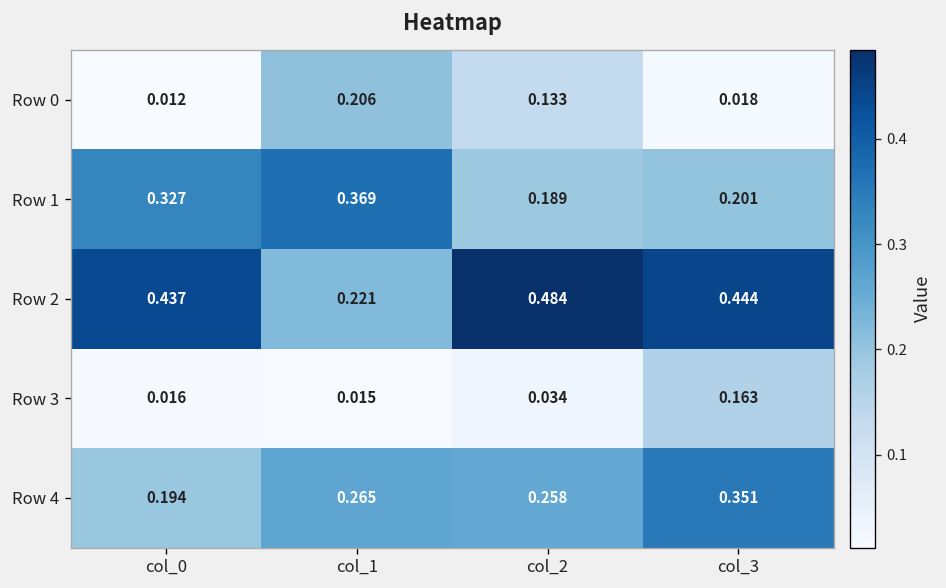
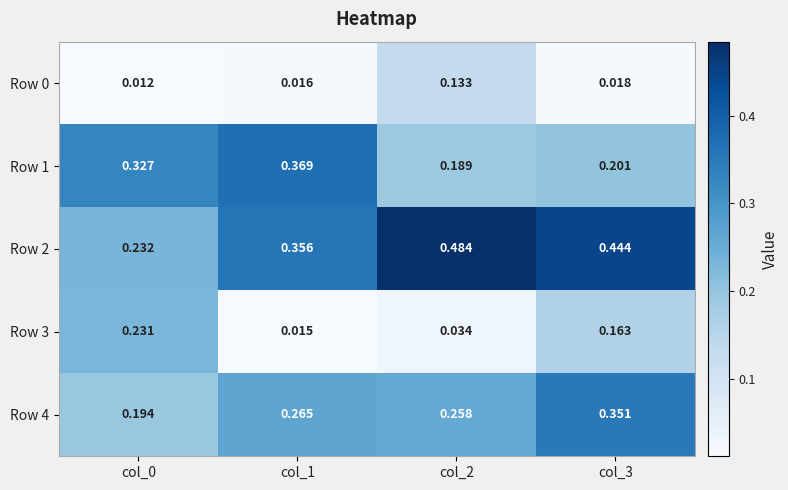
  {
    "Row 0": {
      "col_0": 0.012,
-     "col_1": 0.206,
+     "col_1": 0.016,
      "col_2": 0.133,
      "col_3": 0.018
    },
    "Row 1": {
      "col_0": 0.327,
      "col_1": 0.369,
      "col_2": 0.189,
      "col_3": 0.201
    },
    "Row 2": {
-     "col_0": 0.437,
-     "col_1": 0.221,
+     "col_0": 0.232,
+     "col_1": 0.356,
      "col_2": 0.484,
      "col_3": 0.444
    },
    "Row 3": {
-     "col_0": 0.016,
+     "col_0": 0.231,
      "col_1": 0.015,
      "col_2": 0.034,
      "col_3": 0.163
    },
    "Row 4": {
      "col_0": 0.194,
      "col_1": 0.265,
      "col_2": 0.258,
      "col_3": 0.351
    }
  }
